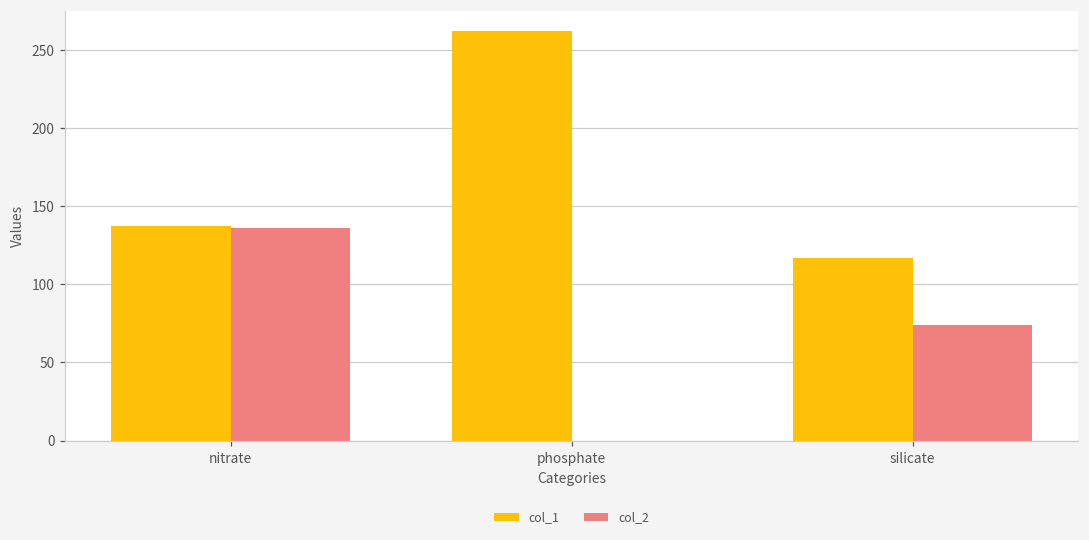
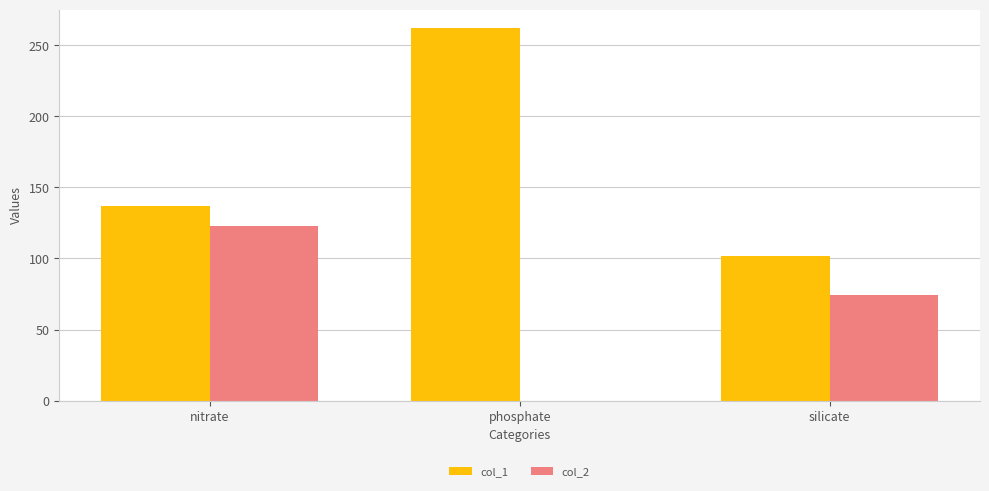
  {
    "col_1": {
      "nitrate": 137,
      "phosphate": 262,
-     "silicate": 117
+     "silicate": 102
    },
    "col_2": {
-     "nitrate": 136,
+     "nitrate": 123,
      "phosphate": 0,
      "silicate": 74
    }
  }
